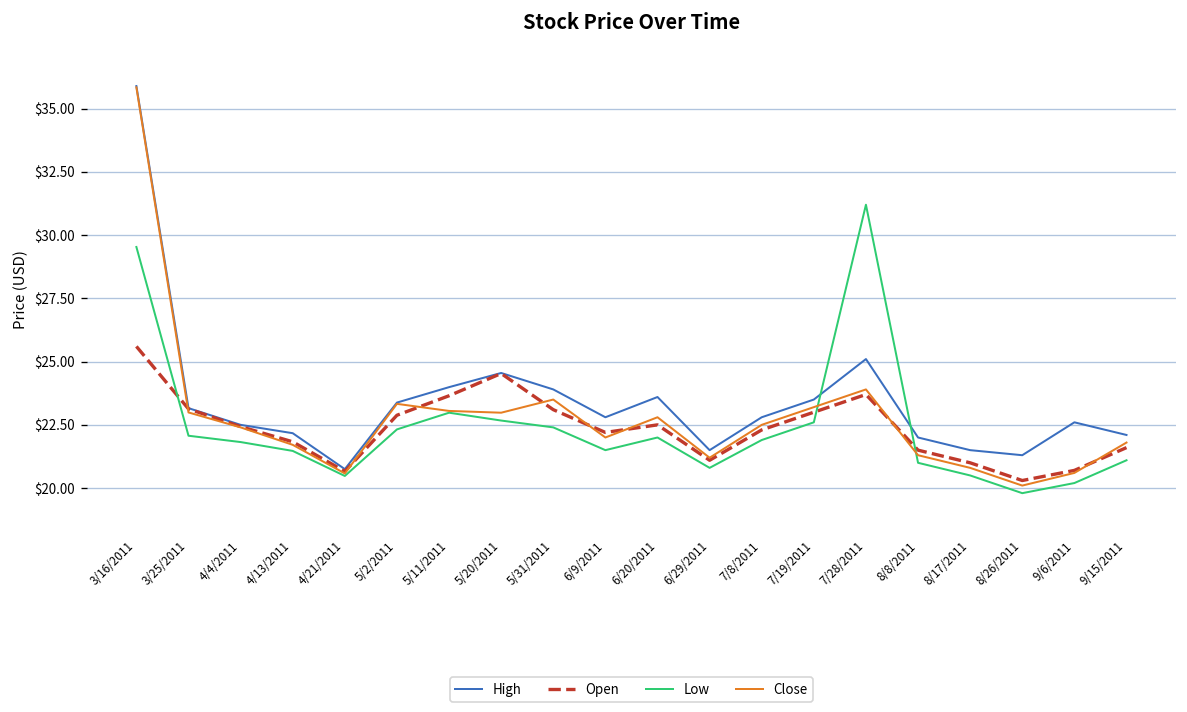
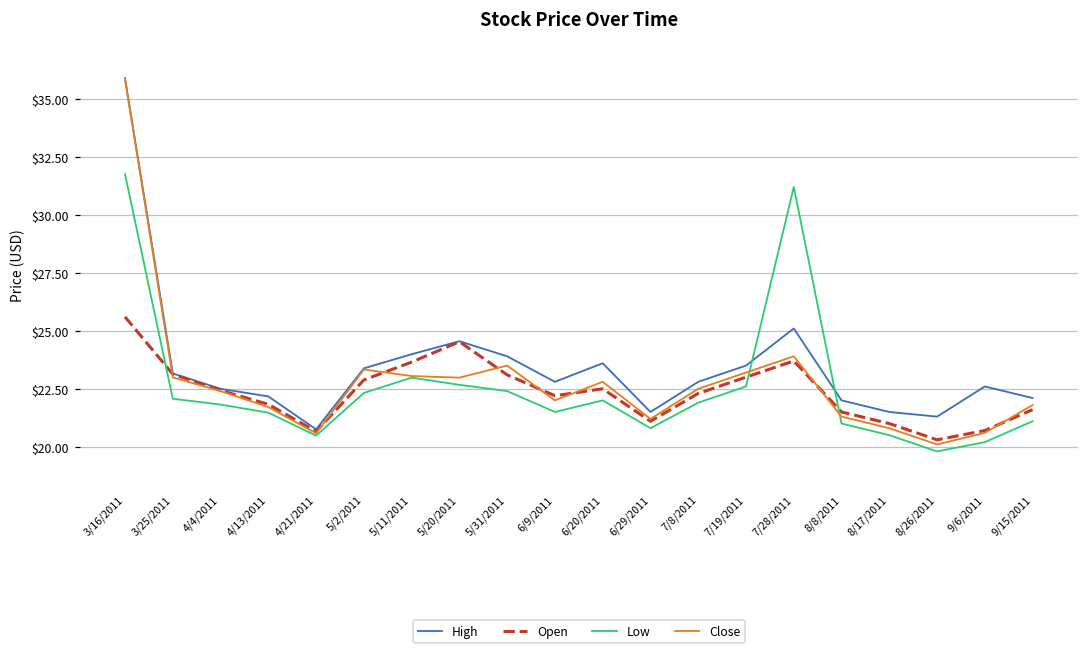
  {
    "High": {
      "4/13/2011": "$22.2",
      "5/11/2011": "$24.0",
      "5/31/2011": "$23.9",
      "6/9/2011": "$22.8",
      "6/20/2011": "$23.6",
      "6/29/2011": "$21.5",
      "7/8/2011": "$22.8",
      "7/19/2011": "$23.5",
      "7/28/2011": "$25.1",
      "8/8/2011": "$22.0",
      "8/17/2011": "$21.5",
      "8/26/2011": "$21.3",
      "9/6/2011": "$22.6",
      "9/15/2011": "$22.1"
    },
    "Open": {
      "3/16/2011": "$25.6",
      "5/2/2011": "$22.9",
      "5/11/2011": "$23.7",
      "5/31/2011": "$23.1",
      "6/9/2011": "$22.2",
      "6/20/2011": "$22.5",
      "7/8/2011": "$22.3",
      "7/19/2011": "$23.0",
      "7/28/2011": "$23.7",
      "8/8/2011": "$21.5",
      "8/17/2011": "$21.0",
      "8/26/2011": "$20.3",
      "9/15/2011": "$21.6"
    },
    "Low": {
-     "3/16/2011": "$29.5",
+     "3/16/2011": "$31.8",
      "3/25/2011": "$22.1",
      "4/4/2011": "$21.8",
      "4/13/2011": "$21.5",
      "5/2/2011": "$22.3",
      "5/20/2011": "$22.7",
      "5/31/2011": "$22.4",
      "6/9/2011": "$21.5",
      "6/20/2011": "$22.0",
      "6/29/2011": "$20.8",
      "7/8/2011": "$21.9",
      "7/19/2011": "$22.6",
      "7/28/2011": "$31.2",
      "8/8/2011": "$21.0",
      "8/17/2011": "$20.5",
      "8/26/2011": "$19.8",
      "9/6/2011": "$20.2",
      "9/15/2011": "$21.1"
    },
    "Close": {
      "3/25/2011": "$23.0",
      "5/20/2011": "$23.0",
      "5/31/2011": "$23.5",
      "6/9/2011": "$22.0",
      "6/20/2011": "$22.8",
      "7/8/2011": "$22.5",
      "7/19/2011": "$23.2",
      "7/28/2011": "$23.9",
      "8/8/2011": "$21.3",
      "8/17/2011": "$20.8",
      "8/26/2011": "$20.1",
      "9/15/2011": "$21.8"
    }
  }
